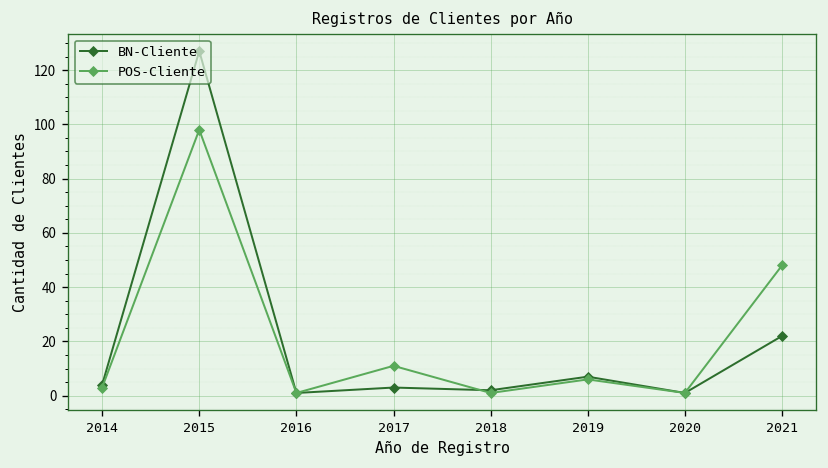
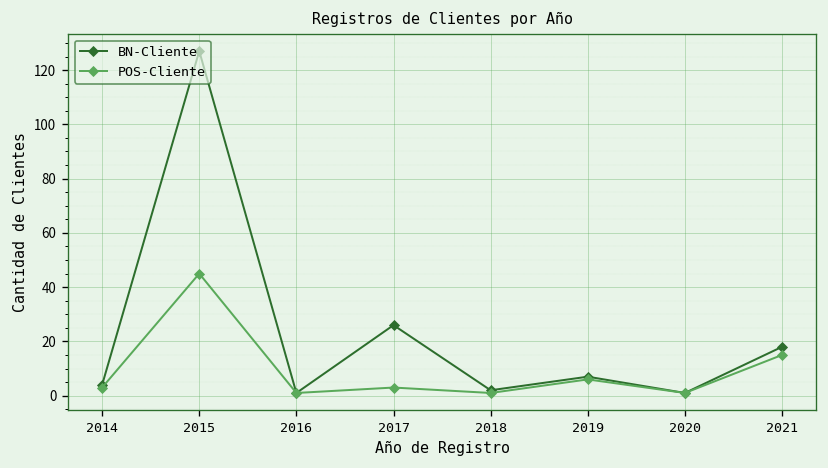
  {
    "BN-Cliente": {
-     "2017": 3,
-     "2021": 22
+     "2017": 26,
+     "2021": 18
    },
    "POS-Cliente": {
-     "2015": 98,
-     "2017": 11,
-     "2021": 48
+     "2015": 45,
+     "2017": 3,
+     "2021": 15
    }
  }
